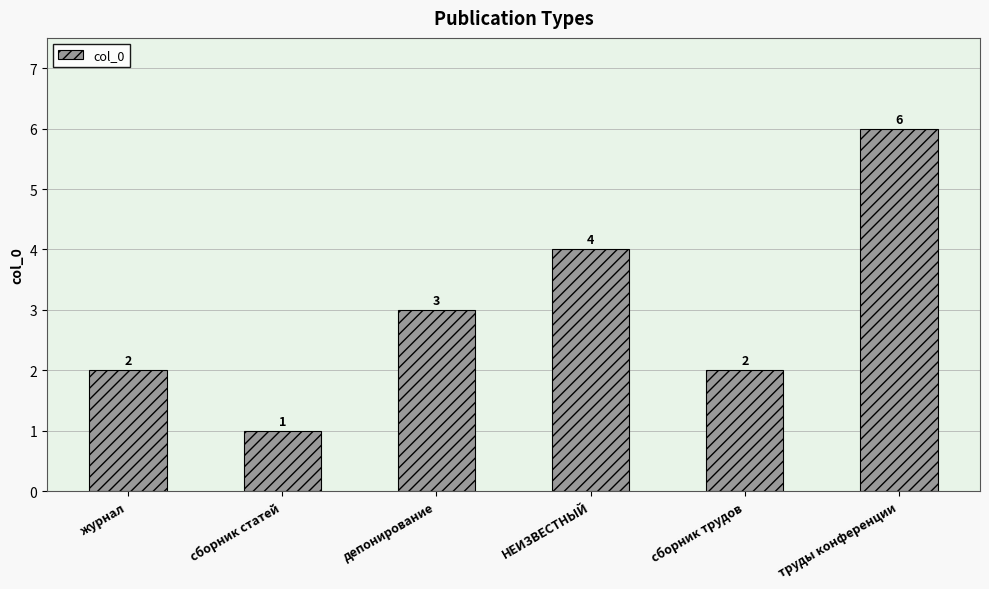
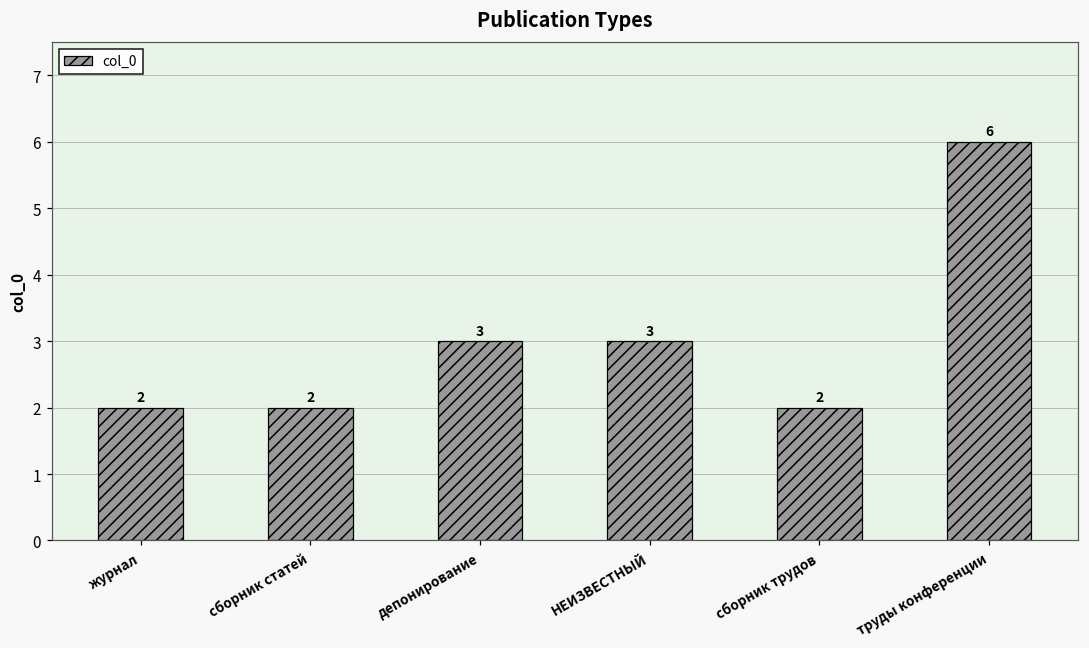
  {
    "журнал": 2,
-   "сборник статей": 1,
+   "сборник статей": 2,
    "депонирование": 3,
-   "НЕИЗВЕСТНЫЙ": 4,
+   "НЕИЗВЕСТНЫЙ": 3,
    "сборник трудов": 2,
    "труды конференции": 6
  }
